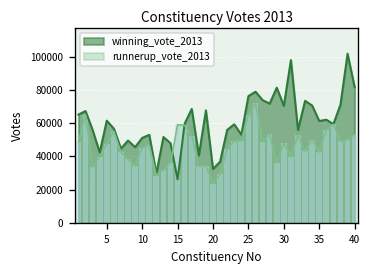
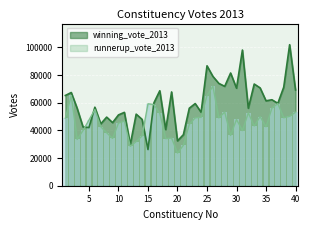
  {
    "winning_vote_2013": {
-     "5": 62000,
+     "5": 42000,
      "10": 51000,
      "15": 26000,
      "20": 32000,
-     "25": 76000,
+     "25": 87000,
      "30": 70000,
      "35": 61000,
-     "40": 82000
+     "40": 69000
    }
  }
